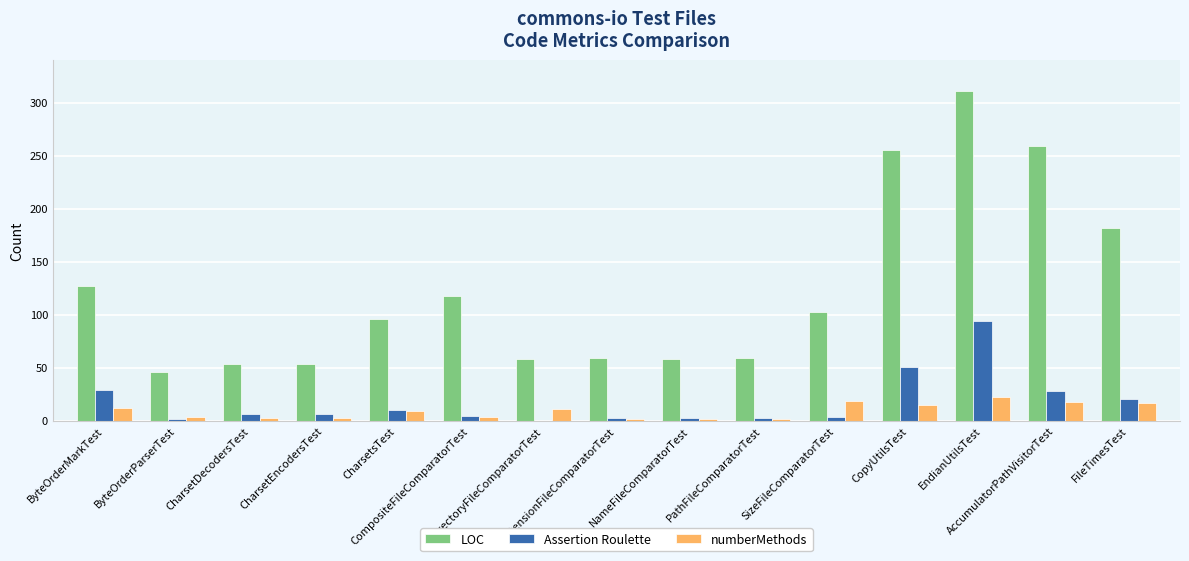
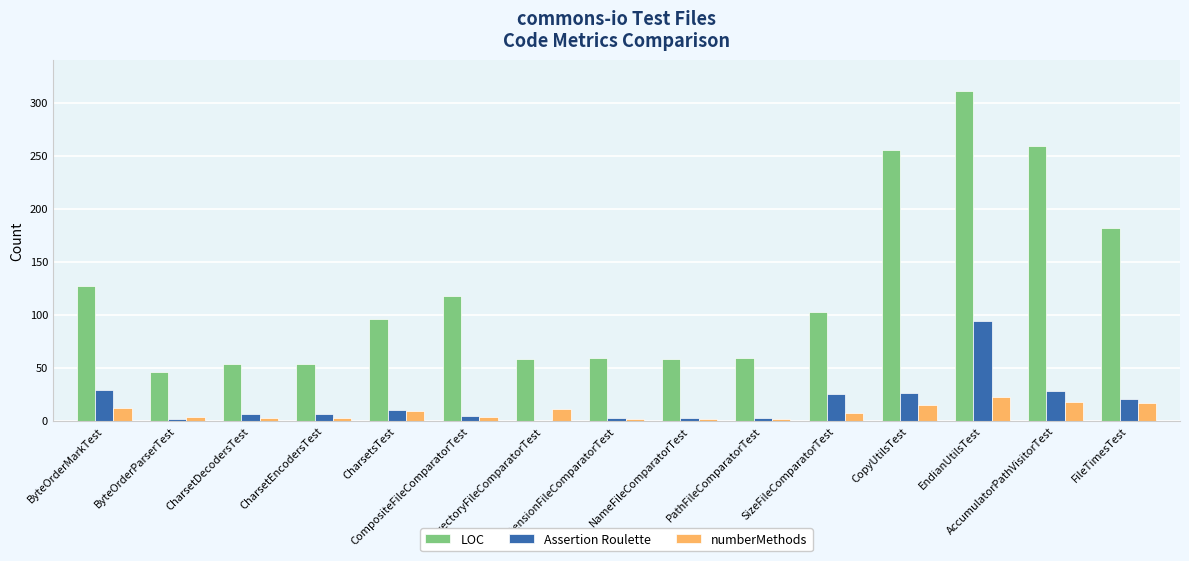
  {
    "LOC": {
      "ByteOrderMarkTest": 127,
      "ByteOrderParserTest": 46,
      "CharsetDecodersTest": 54,
      "CharsetEncodersTest": 54,
      "CharsetsTest": 96,
      "CompositeFileComparatorTest": 118,
      "DirectoryFileComparatorTest": 58,
      "ExtensionFileComparatorTest": 59,
      "NameFileComparatorTest": 58,
      "PathFileComparatorTest": 59,
      "SizeFileComparatorTest": 103,
      "CopyUtilsTest": 255,
      "EndianUtilsTest": 311,
      "AccumulatorPathVisitorTest": 259,
      "FileTimesTest": 182
    },
    "Assertion Roulette": {
      "ByteOrderMarkTest": 29,
      "CharsetDecodersTest": 6,
      "CharsetEncodersTest": 6,
      "CharsetsTest": 10,
      "CompositeFileComparatorTest": 5,
      "DirectoryFileComparatorTest": 0,
      "ExtensionFileComparatorTest": 3,
      "NameFileComparatorTest": 3,
      "PathFileComparatorTest": 3,
-     "SizeFileComparatorTest": 4,
-     "CopyUtilsTest": 51,
+     "SizeFileComparatorTest": 25,
+     "CopyUtilsTest": 26,
      "EndianUtilsTest": 94,
      "AccumulatorPathVisitorTest": 28,
      "FileTimesTest": 21
    },
    "numberMethods": {
      "ByteOrderMarkTest": 12,
      "ByteOrderParserTest": 4,
      "CharsetDecodersTest": 3,
      "CharsetEncodersTest": 3,
      "CharsetsTest": 9,
      "CompositeFileComparatorTest": 4,
      "DirectoryFileComparatorTest": 11,
-     "SizeFileComparatorTest": 19,
+     "SizeFileComparatorTest": 7,
      "CopyUtilsTest": 15,
      "EndianUtilsTest": 22,
      "AccumulatorPathVisitorTest": 18,
      "FileTimesTest": 17
    }
  }
